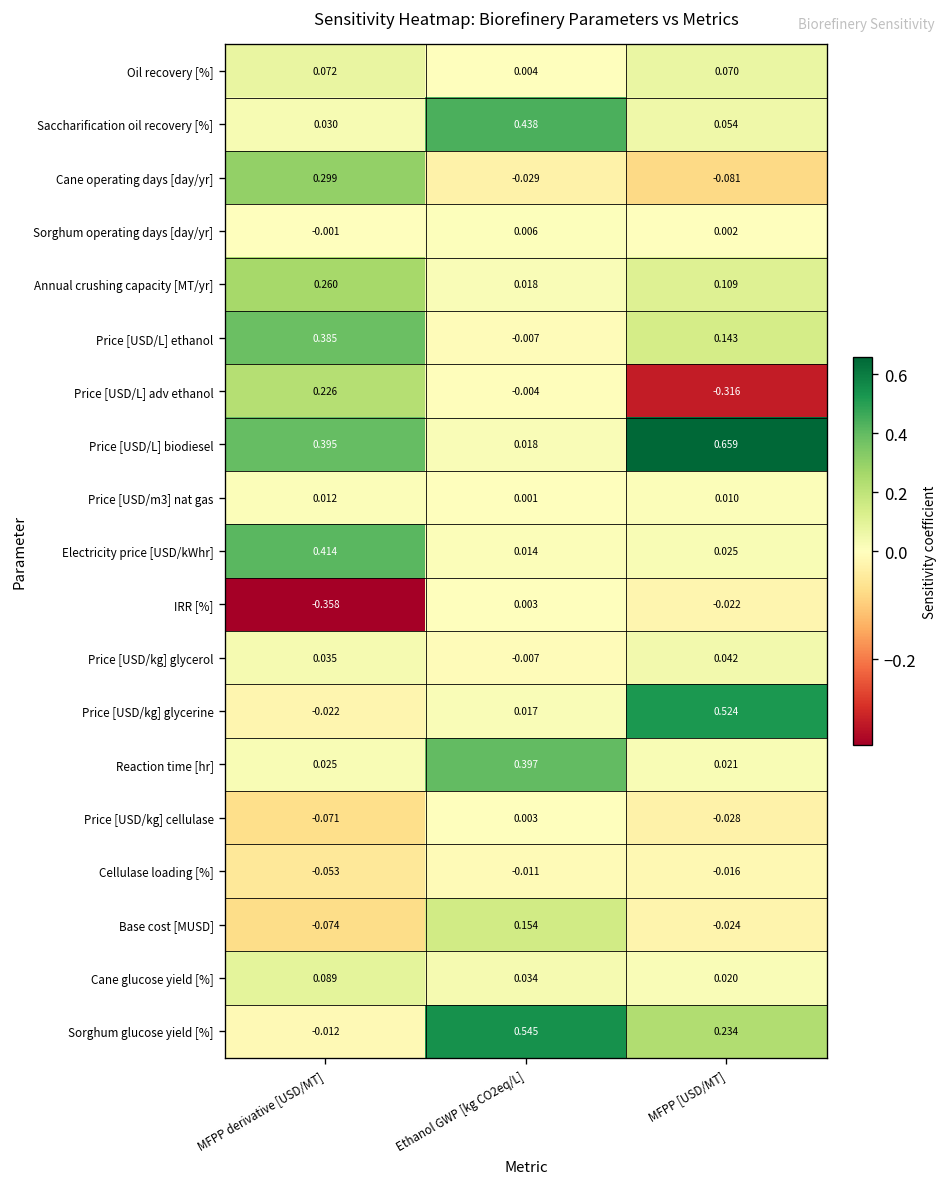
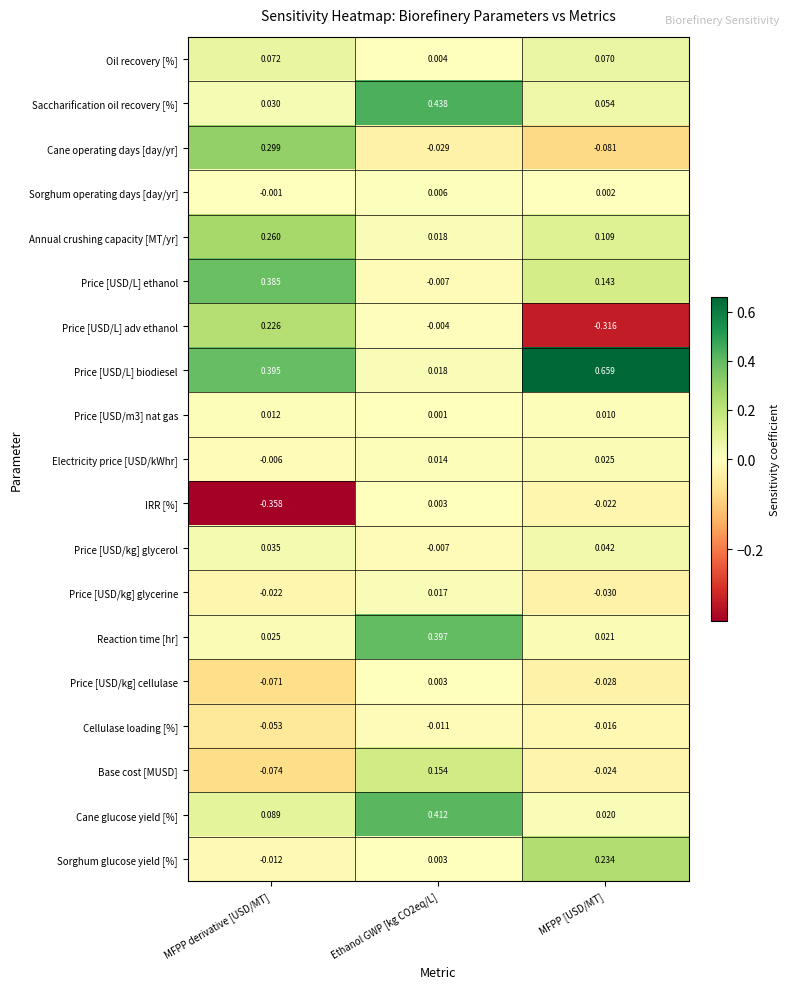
  {
    "Oil recovery [%]": {
      "MFPP derivative [USD/MT]": 0.072,
      "Ethanol GWP [kg CO2eq/L]": 0.004,
      "MFPP [USD/MT]": 0.070
    },
    "Saccharification oil recovery [%]": {
      "MFPP derivative [USD/MT]": 0.030,
      "Ethanol GWP [kg CO2eq/L]": 0.438,
      "MFPP [USD/MT]": 0.054
    },
    "Cane operating days [day/yr]": {
      "MFPP derivative [USD/MT]": 0.299,
      "Ethanol GWP [kg CO2eq/L]": -0.029,
      "MFPP [USD/MT]": -0.081
    },
    "Sorghum operating days [day/yr]": {
      "MFPP derivative [USD/MT]": -0.001,
      "Ethanol GWP [kg CO2eq/L]": 0.006,
      "MFPP [USD/MT]": 0.002
    },
    "Annual crushing capacity [MT/yr]": {
      "MFPP derivative [USD/MT]": 0.260,
      "Ethanol GWP [kg CO2eq/L]": 0.018,
      "MFPP [USD/MT]": 0.109
    },
    "Price [USD/L] ethanol": {
      "MFPP derivative [USD/MT]": 0.385,
      "Ethanol GWP [kg CO2eq/L]": -0.007,
      "MFPP [USD/MT]": 0.143
    },
    "Price [USD/L] adv ethanol": {
      "MFPP derivative [USD/MT]": 0.226,
      "Ethanol GWP [kg CO2eq/L]": -0.004,
      "MFPP [USD/MT]": -0.316
    },
    "Price [USD/L] biodiesel": {
      "MFPP derivative [USD/MT]": 0.395,
      "Ethanol GWP [kg CO2eq/L]": 0.018,
      "MFPP [USD/MT]": 0.659
    },
    "Price [USD/m3] nat gas": {
      "MFPP derivative [USD/MT]": 0.012,
      "Ethanol GWP [kg CO2eq/L]": 0.001,
      "MFPP [USD/MT]": 0.010
    },
    "Electricity price [USD/kWhr]": {
-     "MFPP derivative [USD/MT]": 0.414,
+     "MFPP derivative [USD/MT]": -0.006,
      "Ethanol GWP [kg CO2eq/L]": 0.014,
      "MFPP [USD/MT]": 0.025
    },
    "IRR [%]": {
      "MFPP derivative [USD/MT]": -0.358,
      "Ethanol GWP [kg CO2eq/L]": 0.003,
      "MFPP [USD/MT]": -0.022
    },
    "Price [USD/kg] glycerol": {
      "MFPP derivative [USD/MT]": 0.035,
      "Ethanol GWP [kg CO2eq/L]": -0.007,
      "MFPP [USD/MT]": 0.042
    },
    "Price [USD/kg] glycerine": {
      "MFPP derivative [USD/MT]": -0.022,
      "Ethanol GWP [kg CO2eq/L]": 0.017,
-     "MFPP [USD/MT]": 0.524
+     "MFPP [USD/MT]": -0.030
    },
    "Reaction time [hr]": {
      "MFPP derivative [USD/MT]": 0.025,
      "Ethanol GWP [kg CO2eq/L]": 0.397,
      "MFPP [USD/MT]": 0.021
    },
    "Price [USD/kg] cellulase": {
      "MFPP derivative [USD/MT]": -0.071,
      "Ethanol GWP [kg CO2eq/L]": 0.003,
      "MFPP [USD/MT]": -0.028
    },
    "Cellulase loading [%]": {
      "MFPP derivative [USD/MT]": -0.053,
      "Ethanol GWP [kg CO2eq/L]": -0.011,
      "MFPP [USD/MT]": -0.016
    },
    "Base cost [MUSD]": {
      "MFPP derivative [USD/MT]": -0.074,
      "Ethanol GWP [kg CO2eq/L]": 0.154,
      "MFPP [USD/MT]": -0.024
    },
    "Cane glucose yield [%]": {
      "MFPP derivative [USD/MT]": 0.089,
-     "Ethanol GWP [kg CO2eq/L]": 0.034,
+     "Ethanol GWP [kg CO2eq/L]": 0.412,
      "MFPP [USD/MT]": 0.020
    },
    "Sorghum glucose yield [%]": {
      "MFPP derivative [USD/MT]": -0.012,
-     "Ethanol GWP [kg CO2eq/L]": 0.545,
+     "Ethanol GWP [kg CO2eq/L]": 0.003,
      "MFPP [USD/MT]": 0.234
    }
  }
